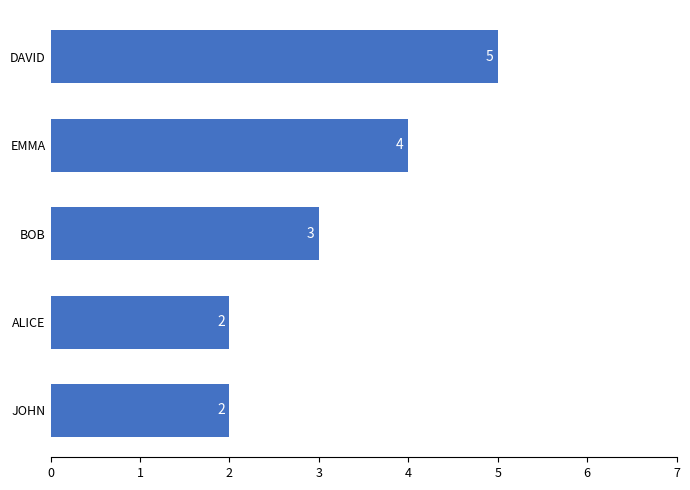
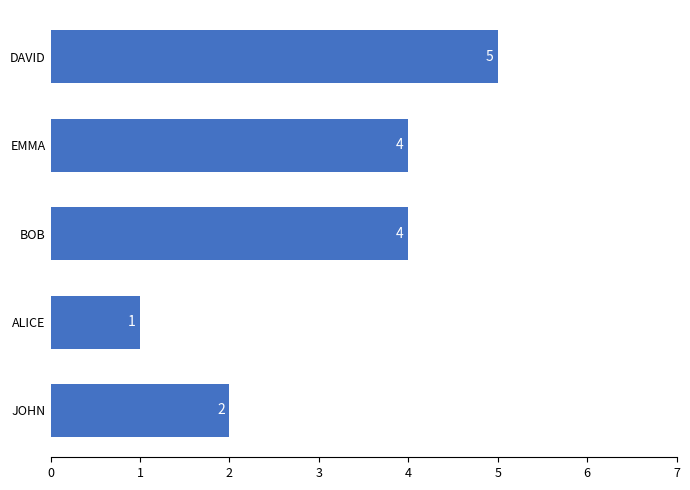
  {
    "DAVID": 5,
    "EMMA": 4,
-   "BOB": 3,
-   "ALICE": 2,
+   "BOB": 4,
+   "ALICE": 1,
    "JOHN": 2
  }
